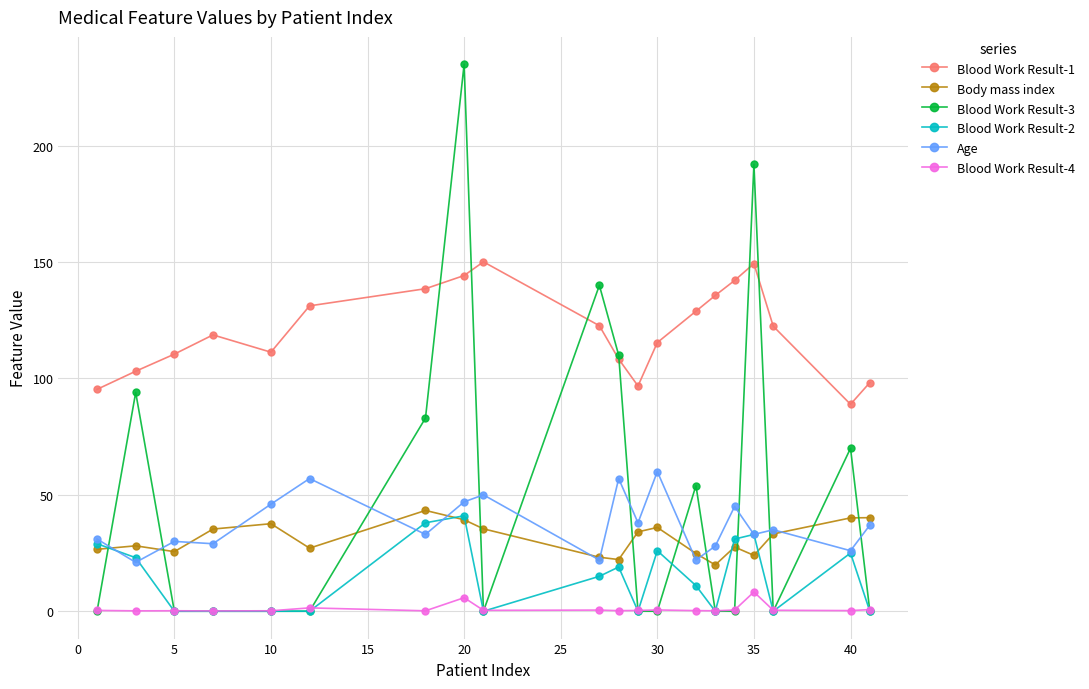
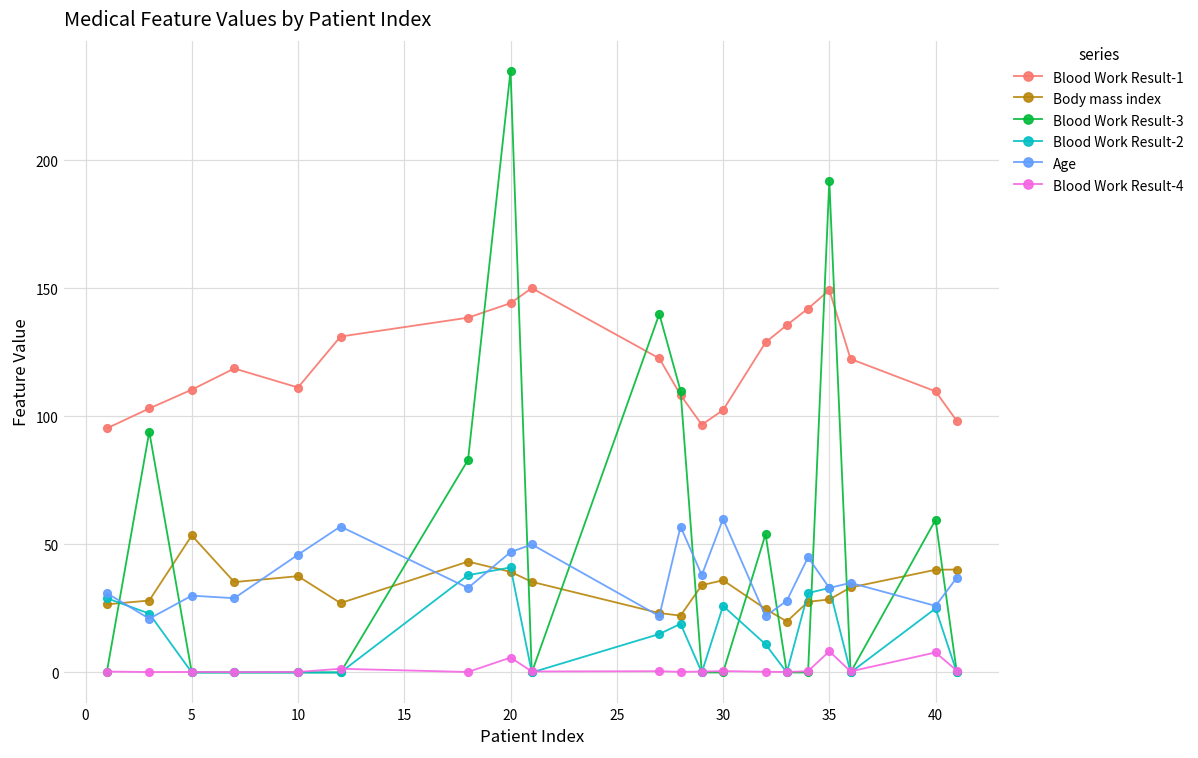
  {
    "Blood Work Result-1": {
      "5": 110,
      "10": 111,
      "20": 144,
-     "30": 115,
+     "30": 102,
      "35": 149,
-     "40": 89
+     "40": 110
    },
    "Body mass index": {
-     "5": 26,
+     "5": 54,
      "10": 38,
      "20": 39,
      "30": 36,
-     "35": 24,
+     "35": 29,
      "40": 40
    },
    "Blood Work Result-3": {
      "20": 235,
      "35": 192,
-     "40": 70
+     "40": 60
    },
    "Blood Work Result-2": {
      "20": 41,
      "30": 26
    },
    "Age": {
      "5": 30,
      "10": 46,
      "20": 47,
      "30": 60
    },
    "Blood Work Result-4": {
      "20": 6,
      "35": 8,
-     "40": 0
+     "40": 8
    }
  }
